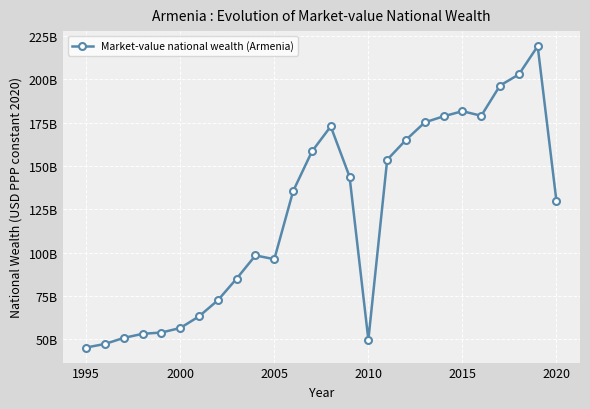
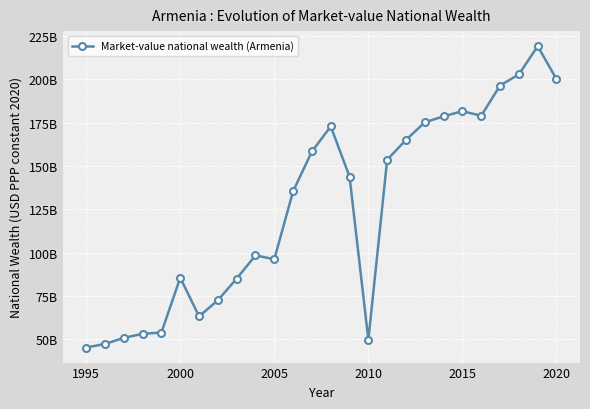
  {
    "1995": 45000000000,
-   "2000": 56000000000,
+   "2000": 85000000000,
    "2005": 96000000000,
    "2010": 50000000000,
    "2015": 182000000000,
-   "2020": 129000000000
+   "2020": 200000000000
  }
